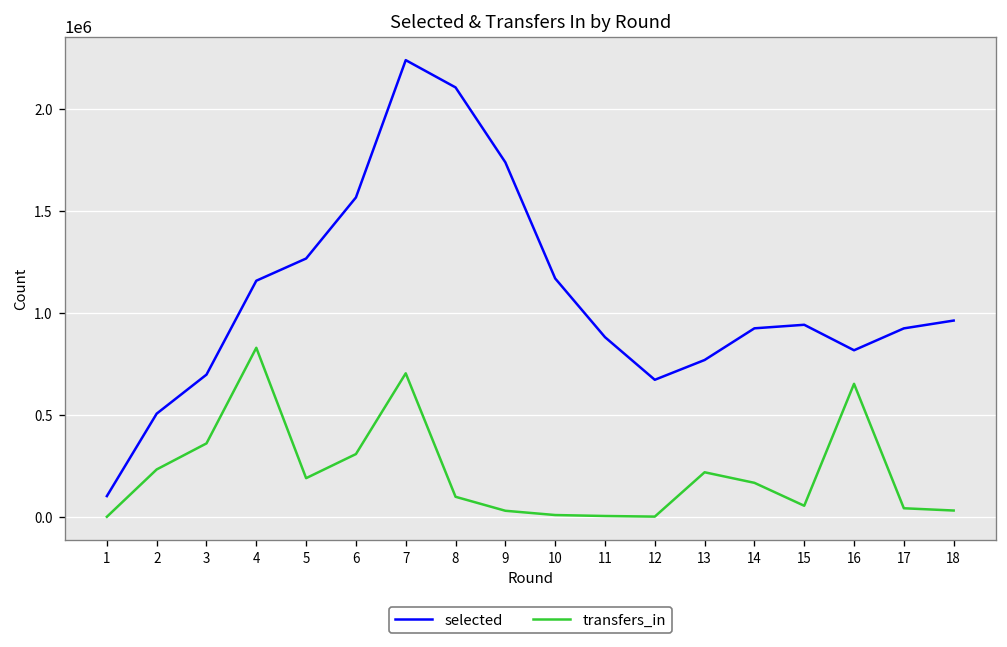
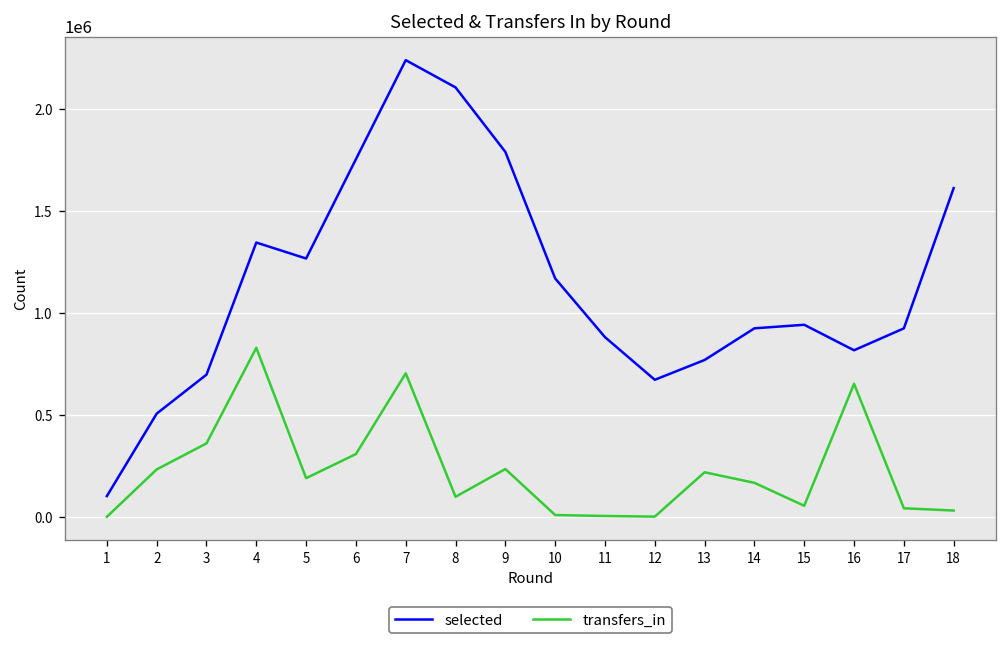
  {
    "selected": {
      "1": 100000,
      "2": 510000,
      "3": 700000,
-     "4": 1160000,
+     "4": 1350000,
      "5": 1270000,
-     "6": 1570000,
+     "6": 1750000,
      "7": 2240000,
      "8": 2110000,
-     "9": 1740000,
+     "9": 1790000,
      "10": 1170000,
      "11": 880000,
      "12": 670000,
      "13": 770000,
      "14": 920000,
      "15": 940000,
      "16": 820000,
      "17": 920000,
-     "18": 960000
+     "18": 1610000
    },
    "transfers_in": {
      "1": 0,
      "2": 230000,
      "3": 360000,
      "4": 830000,
      "5": 190000,
      "6": 310000,
      "7": 700000,
      "8": 100000,
-     "9": 30000,
+     "9": 230000,
      "10": 10000,
      "11": 0,
      "12": 0,
      "13": 220000,
      "14": 170000,
      "15": 50000,
      "16": 650000,
      "17": 40000,
      "18": 30000
    }
  }
